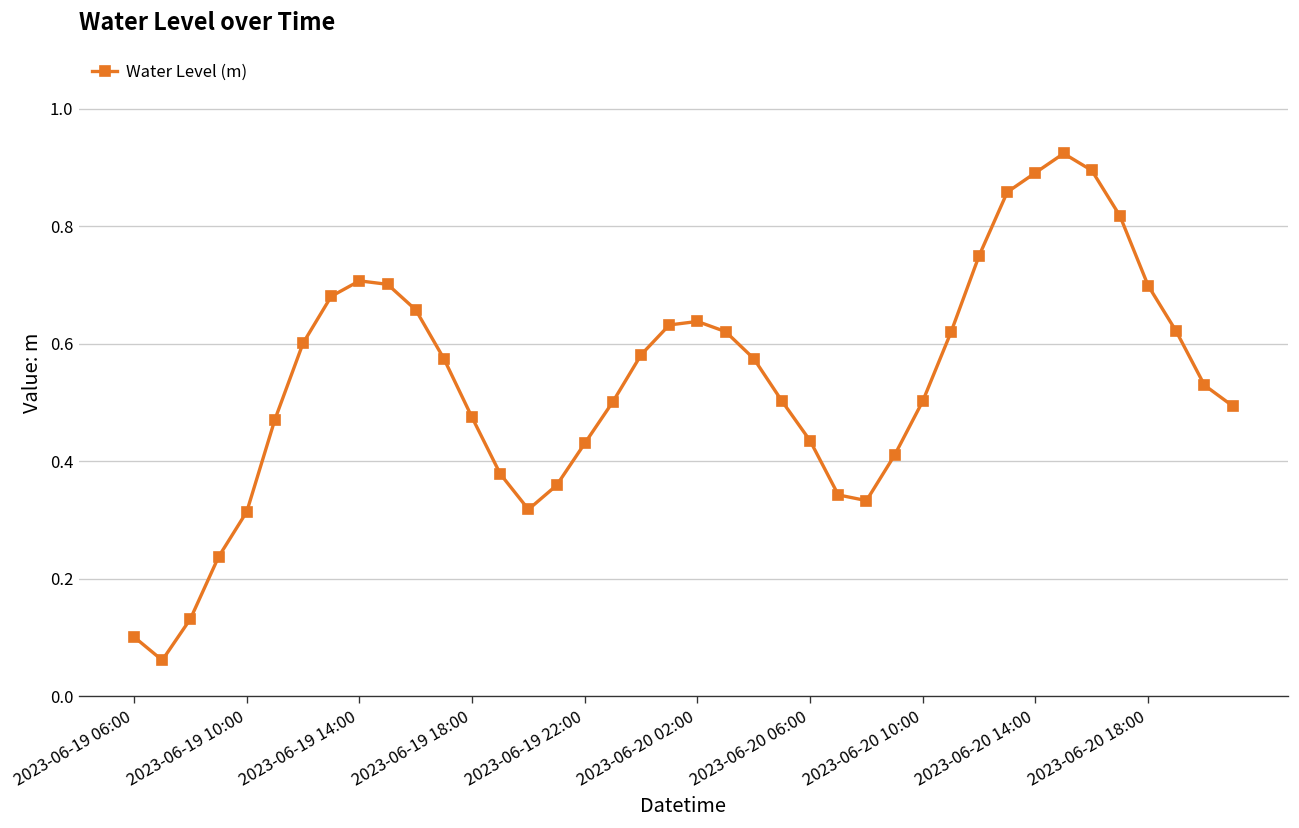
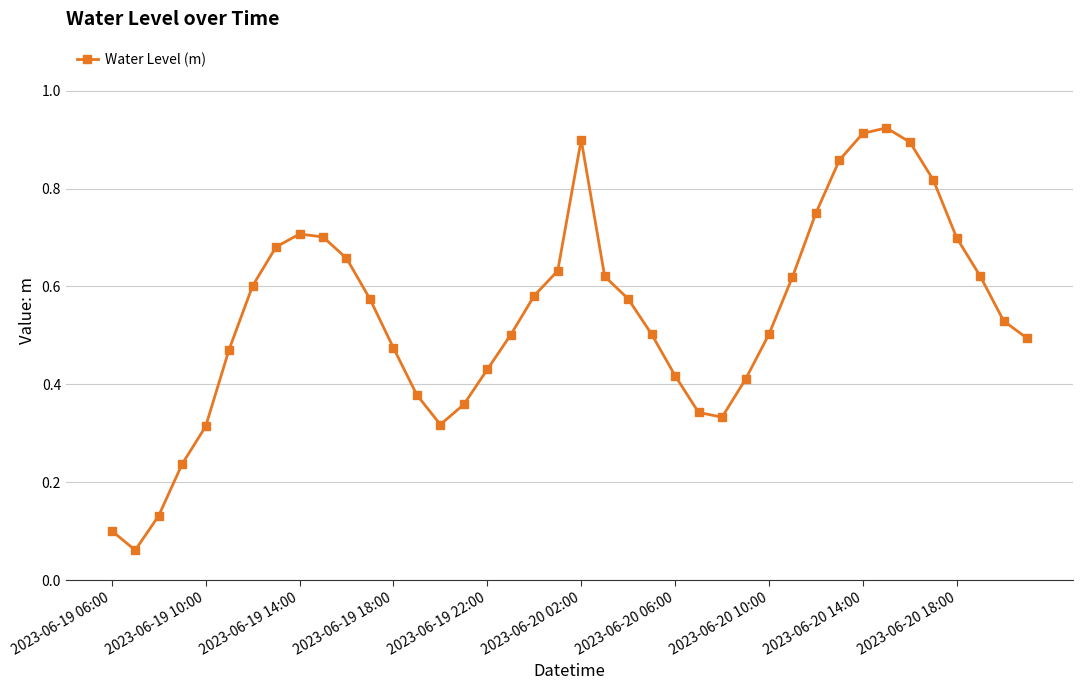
  {
    "2023-06-19 06:00": 0.10,
    "2023-06-19 10:00": 0.31,
    "2023-06-19 14:00": 0.71,
    "2023-06-19 18:00": 0.47,
    "2023-06-19 22:00": 0.43,
-   "2023-06-20 02:00": 0.64,
-   "2023-06-20 06:00": 0.43,
+   "2023-06-20 02:00": 0.90,
+   "2023-06-20 06:00": 0.42,
    "2023-06-20 10:00": 0.50,
-   "2023-06-20 14:00": 0.89,
+   "2023-06-20 14:00": 0.91,
    "2023-06-20 18:00": 0.70
  }
